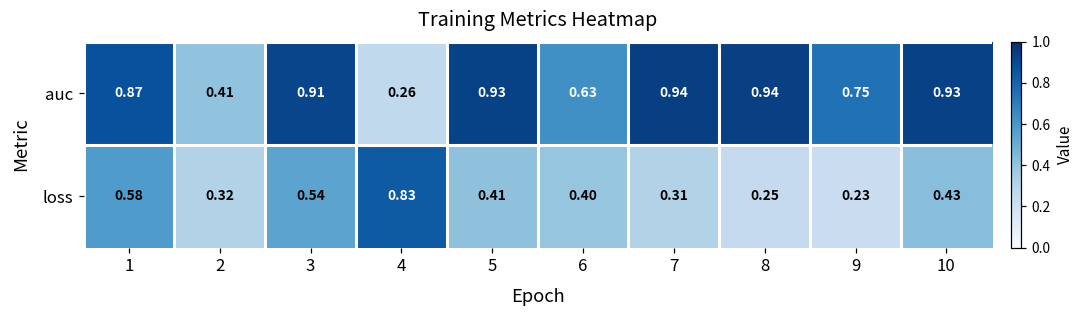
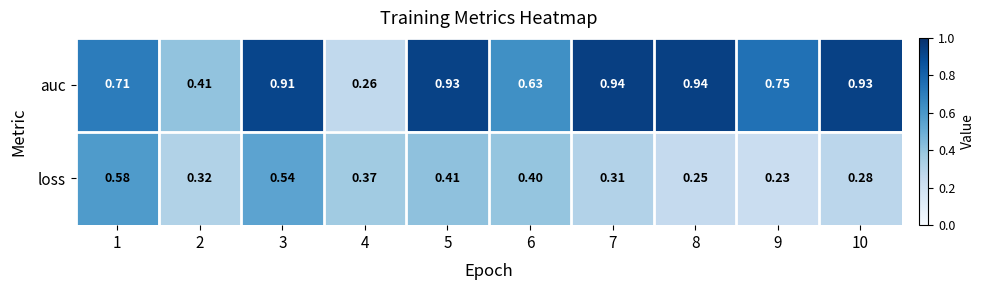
  {
    "auc": {
-     "1": 0.87,
+     "1": 0.71,
      "2": 0.41,
      "3": 0.91,
      "4": 0.26,
      "5": 0.93,
      "6": 0.63,
      "7": 0.94,
      "8": 0.94,
      "9": 0.75,
      "10": 0.93
    },
    "loss": {
      "1": 0.58,
      "2": 0.32,
      "3": 0.54,
-     "4": 0.83,
+     "4": 0.37,
      "5": 0.41,
      "6": 0.40,
      "7": 0.31,
      "8": 0.25,
      "9": 0.23,
-     "10": 0.43
+     "10": 0.28
    }
  }
